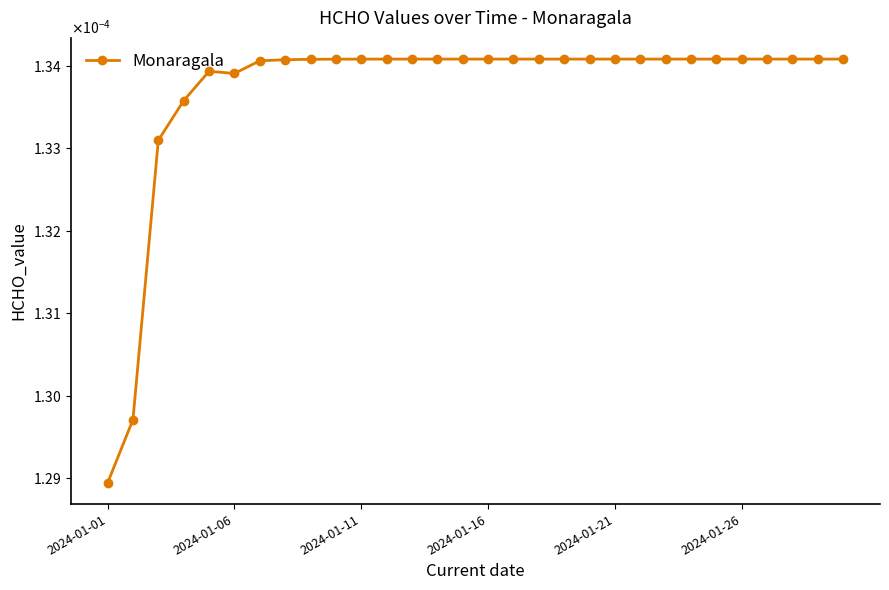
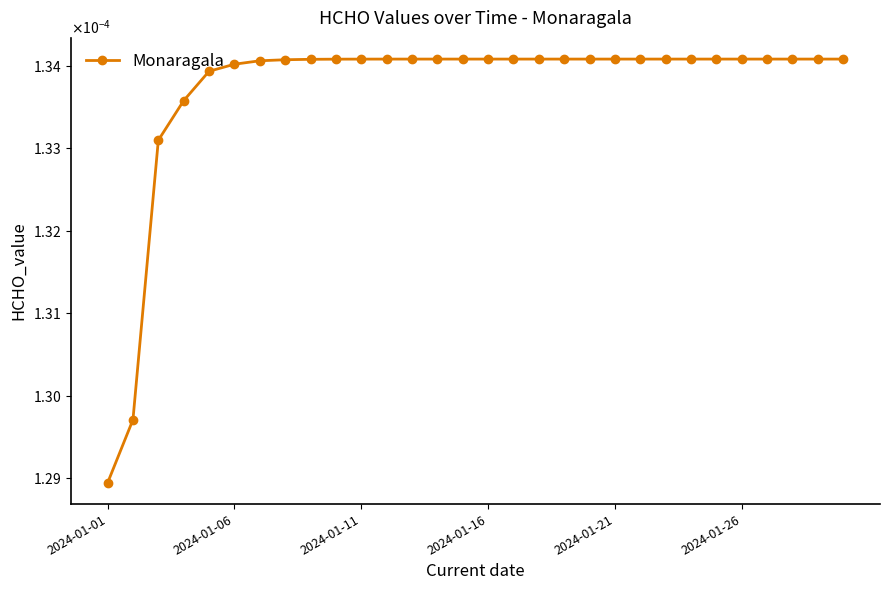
  {
    "2024-01-01": 0.0001289,
-   "2024-01-06": 0.0001339,
+   "2024-01-06": 0.0001340,
    "2024-01-11": 0.0001341,
    "2024-01-16": 0.0001341,
    "2024-01-21": 0.0001341,
    "2024-01-26": 0.0001341
  }
